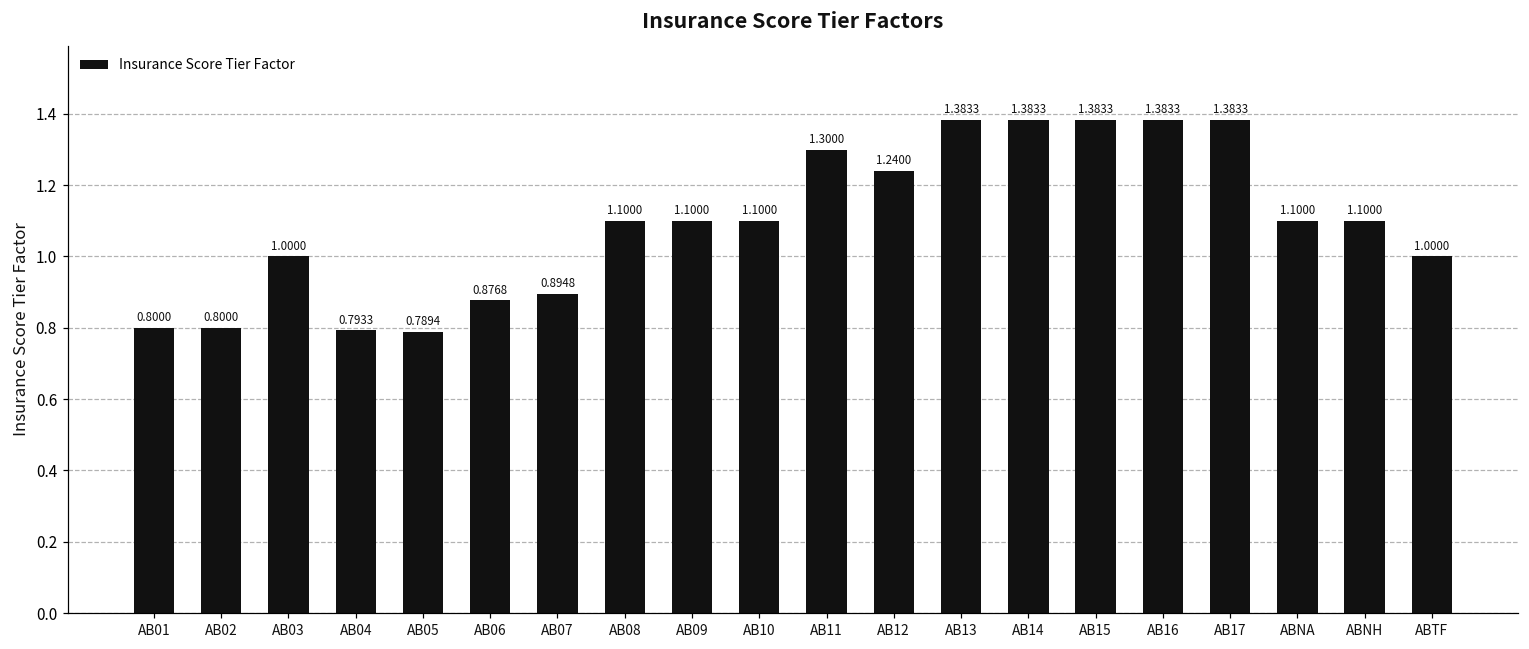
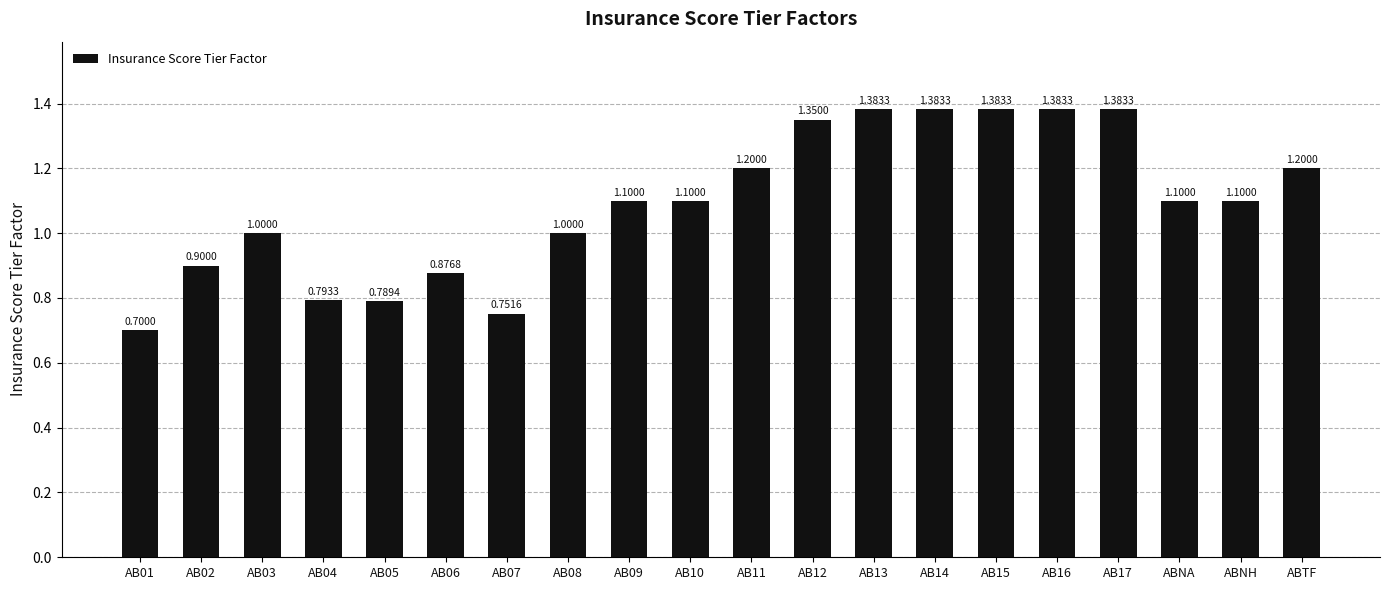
  {
-   "AB01": 0.8000,
-   "AB02": 0.8000,
+   "AB01": 0.7000,
+   "AB02": 0.9000,
    "AB03": 1.0000,
    "AB04": 0.7933,
    "AB05": 0.7894,
    "AB06": 0.8768,
-   "AB07": 0.8948,
-   "AB08": 1.1000,
+   "AB07": 0.7516,
+   "AB08": 1.0000,
    "AB09": 1.1000,
    "AB10": 1.1000,
-   "AB11": 1.3000,
-   "AB12": 1.2400,
+   "AB11": 1.2000,
+   "AB12": 1.3500,
    "AB13": 1.3833,
    "AB14": 1.3833,
    "AB15": 1.3833,
    "AB16": 1.3833,
    "AB17": 1.3833,
    "ABNA": 1.1000,
    "ABNH": 1.1000,
-   "ABTF": 1.0000
+   "ABTF": 1.2000
  }
